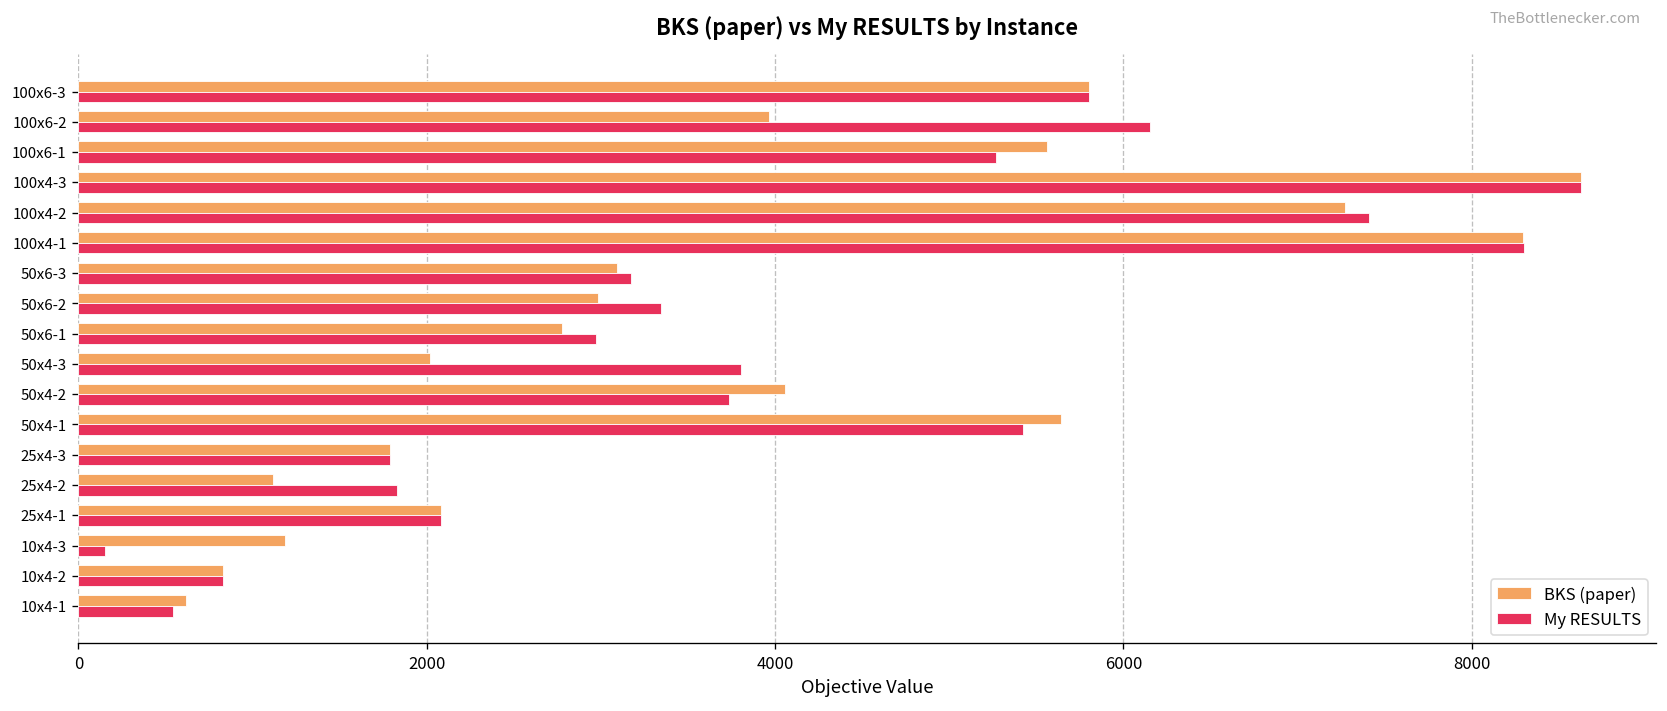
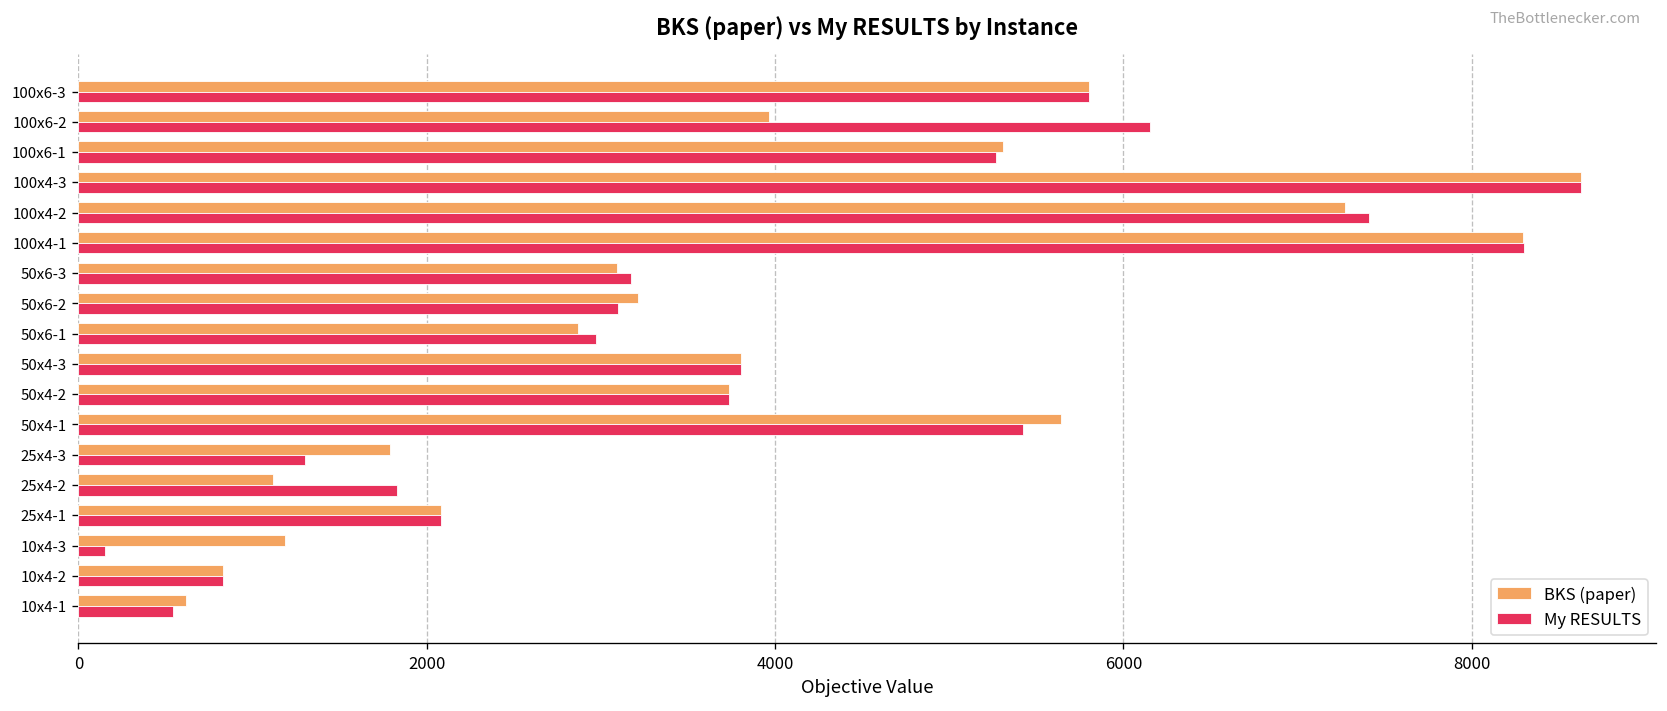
  {
    "BKS (paper)": {
      "100x6-3": 5800,
      "100x6-2": 3960,
-     "100x6-1": 5560,
+     "100x6-1": 5310,
      "100x4-3": 8630,
      "100x4-2": 7270,
      "100x4-1": 8290,
      "50x6-3": 3090,
-     "50x6-2": 2980,
-     "50x6-1": 2780,
-     "50x4-3": 2020,
-     "50x4-2": 4060,
+     "50x6-2": 3210,
+     "50x6-1": 2870,
+     "50x4-3": 3800,
+     "50x4-2": 3740,
      "50x4-1": 5640,
      "25x4-3": 1790,
      "25x4-2": 1120,
      "25x4-1": 2080,
      "10x4-3": 1190,
      "10x4-2": 830,
      "10x4-1": 620
    },
    "My RESULTS": {
      "100x6-3": 5800,
      "100x6-2": 6150,
      "100x6-1": 5270,
      "100x4-3": 8630,
      "100x4-2": 7410,
      "100x4-1": 8300,
      "50x6-3": 3170,
-     "50x6-2": 3350,
+     "50x6-2": 3100,
      "50x6-1": 2970,
      "50x4-3": 3800,
      "50x4-2": 3740,
      "50x4-1": 5420,
-     "25x4-3": 1790,
+     "25x4-3": 1300,
      "25x4-2": 1830,
      "25x4-1": 2080,
      "10x4-3": 150,
      "10x4-2": 830,
      "10x4-1": 550
    }
  }
